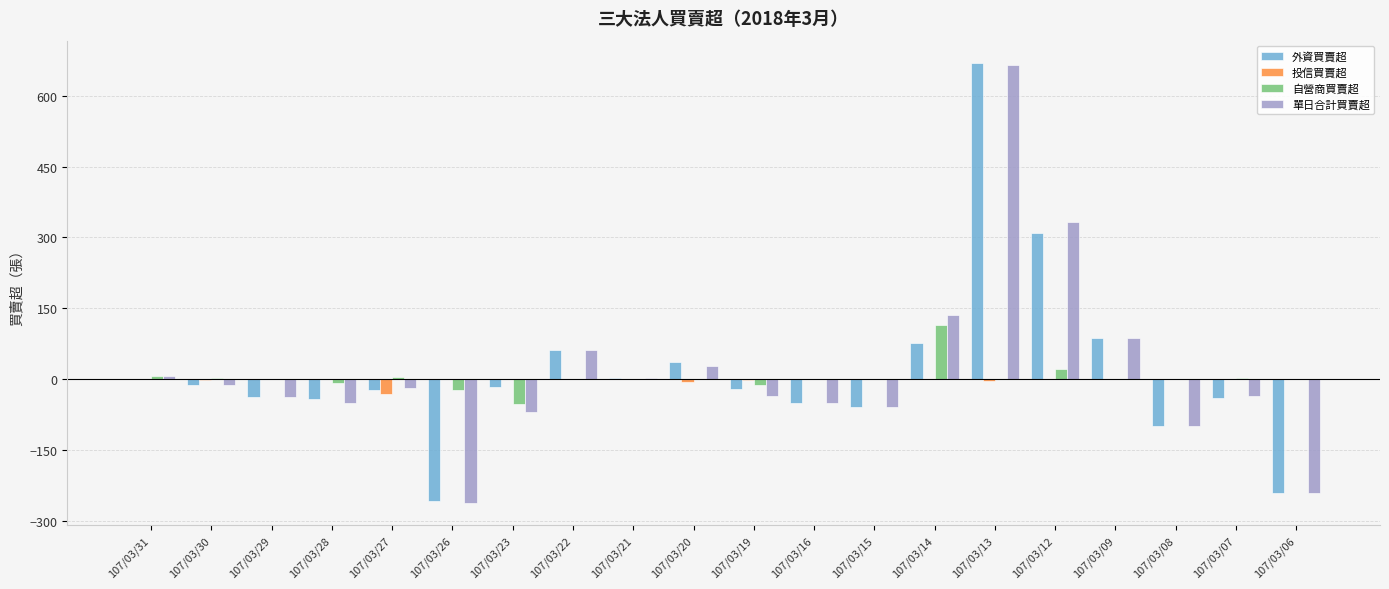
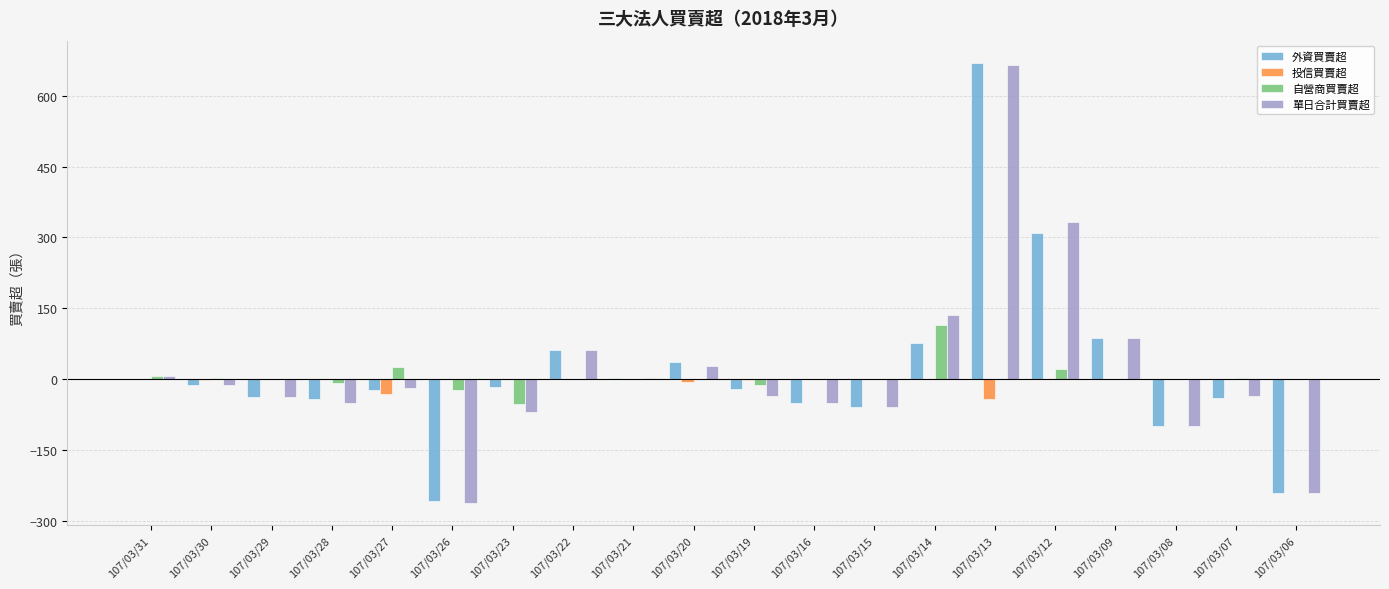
  {
    "投信買賣超": {
      "107/03/31": 0,
      "107/03/29": 0,
      "107/03/28": 0,
      "107/03/27": -30,
      "107/03/26": 0,
      "107/03/23": 0,
      "107/03/22": 0,
      "107/03/21": 0,
      "107/03/20": -10,
      "107/03/16": 0,
      "107/03/15": 0,
      "107/03/14": 0,
-     "107/03/13": -10,
+     "107/03/13": -40,
      "107/03/12": 0,
      "107/03/09": 0,
      "107/03/08": 0,
      "107/03/07": 0,
      "107/03/06": 0
    },
    "自營商買賣超": {
      "107/03/31": 10,
      "107/03/29": 0,
      "107/03/28": -10,
-     "107/03/27": 0,
+     "107/03/27": 30,
      "107/03/26": -20,
      "107/03/23": -50,
      "107/03/22": 0,
      "107/03/20": 0,
      "107/03/19": -10,
      "107/03/16": 0,
      "107/03/15": 0,
      "107/03/14": 120,
      "107/03/13": 0,
      "107/03/12": 20,
      "107/03/09": 0,
      "107/03/08": 0,
      "107/03/06": 0
    }
  }
